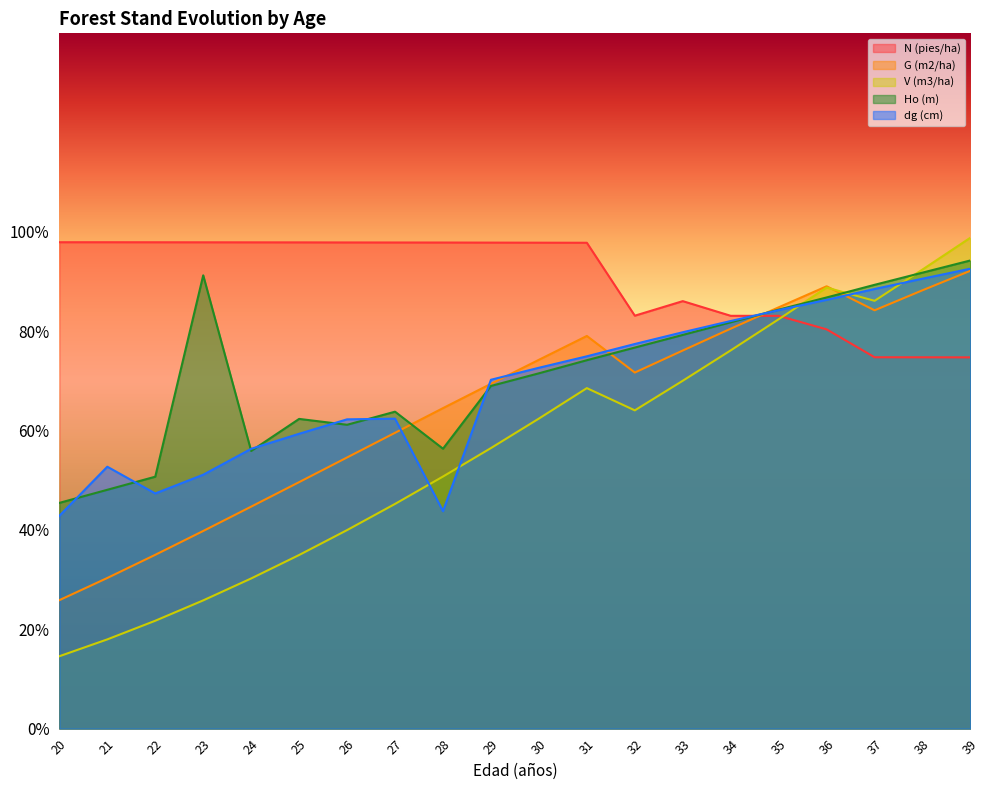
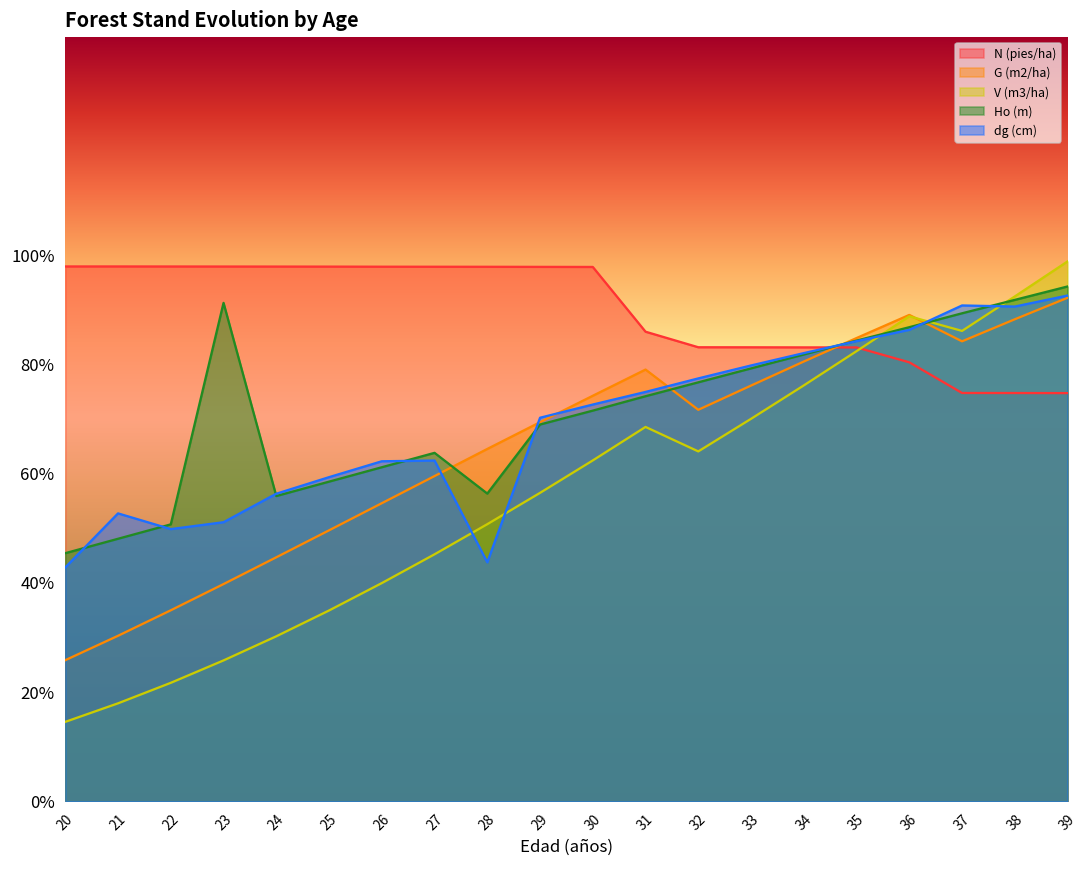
  {
    "N (pies/ha)": {
      "20": "98%",
      "21": "98%",
      "22": "98%",
      "23": "98%",
      "24": "98%",
      "25": "98%",
      "26": "98%",
      "27": "98%",
      "28": "98%",
      "29": "98%",
      "30": "98%",
-     "31": "98%",
+     "31": "86%",
      "32": "83%",
-     "33": "86%",
+     "33": "83%",
      "34": "83%",
      "35": "83%",
      "36": "80%",
      "37": "75%",
      "38": "75%",
      "39": "75%"
    },
    "Ho (m)": {
      "20": "45%",
      "21": "48%",
      "22": "51%",
      "23": "91%",
-     "25": "62%",
+     "25": "59%",
      "26": "61%",
      "27": "64%",
      "28": "56%",
      "30": "72%",
      "31": "74%",
      "32": "77%",
      "33": "79%",
      "37": "89%",
      "38": "92%",
      "39": "94%"
    },
    "dg (cm)": {
      "20": "43%",
      "21": "53%",
-     "22": "47%",
+     "22": "50%",
      "23": "51%",
      "25": "59%",
      "26": "62%",
      "27": "62%",
      "28": "44%",
      "29": "70%",
      "30": "73%",
      "31": "75%",
      "32": "77%",
      "33": "80%",
-     "37": "89%",
+     "37": "91%",
      "38": "91%"
    }
  }
